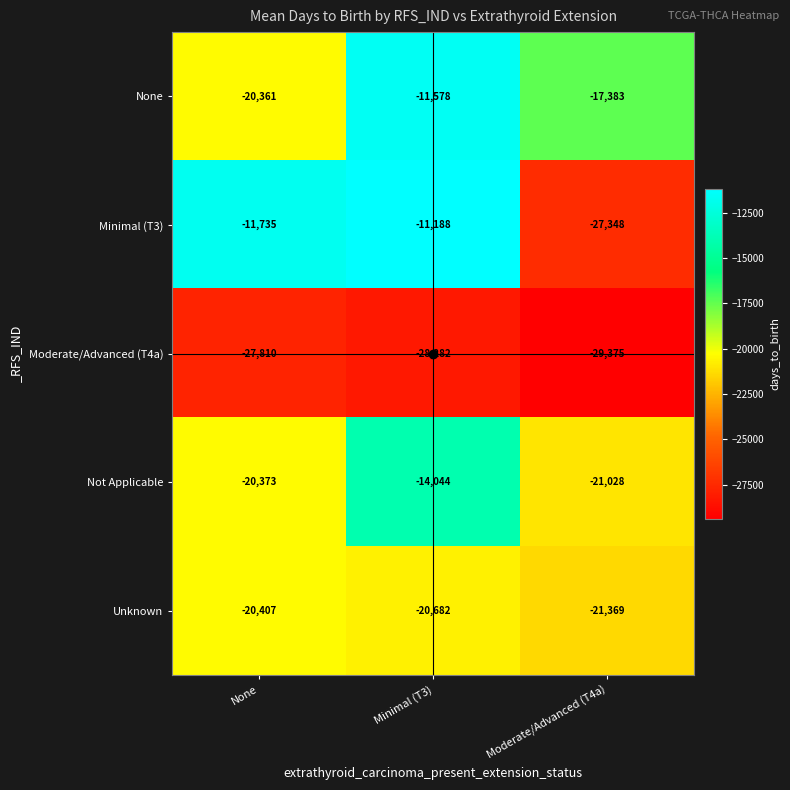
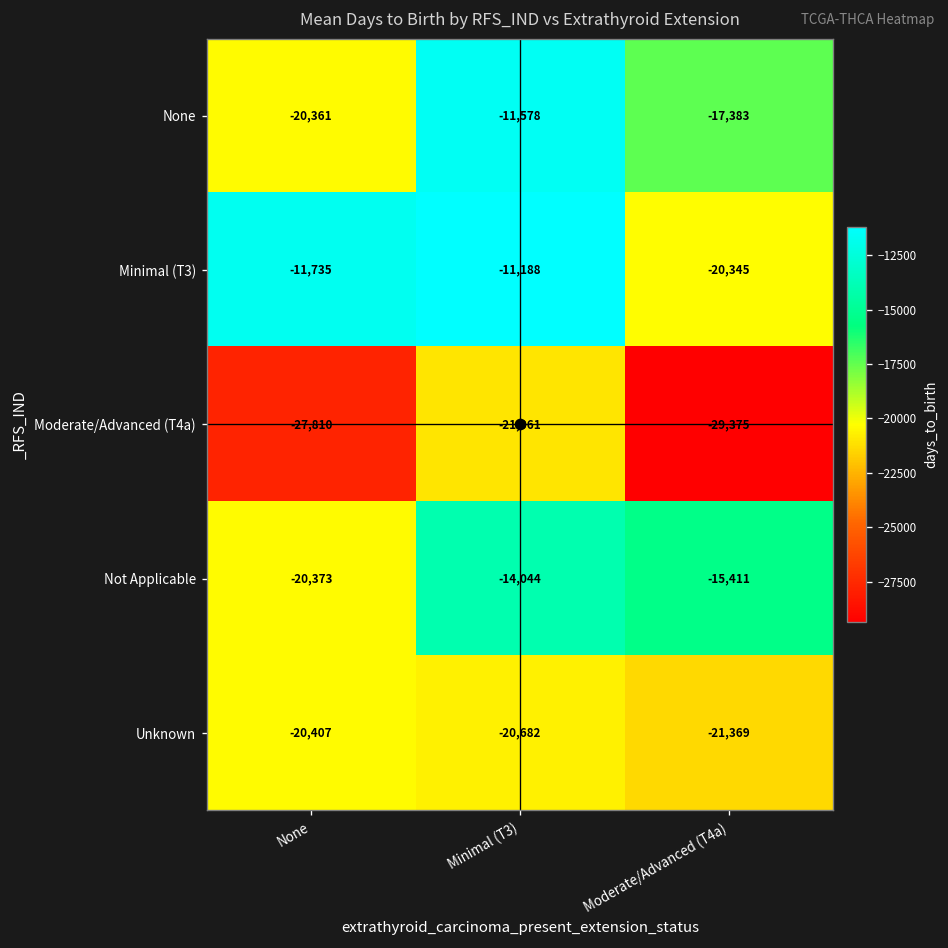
  {
    "None": {
      "None": "-20,361",
      "Minimal (T3)": "-11,578",
      "Moderate/Advanced (T4a)": "-17,383"
    },
    "Minimal (T3)": {
      "None": "-11,735",
      "Minimal (T3)": "-11,188",
-     "Moderate/Advanced (T4a)": "-27,348"
+     "Moderate/Advanced (T4a)": "-20,345"
    },
    "Moderate/Advanced (T4a)": {
      "None": "-27,810",
-     "Minimal (T3)": "-28,282",
+     "Minimal (T3)": "-21,061",
      "Moderate/Advanced (T4a)": "-29,375"
    },
    "Not Applicable": {
      "None": "-20,373",
      "Minimal (T3)": "-14,044",
-     "Moderate/Advanced (T4a)": "-21,028"
+     "Moderate/Advanced (T4a)": "-15,411"
    },
    "Unknown": {
      "None": "-20,407",
      "Minimal (T3)": "-20,682",
      "Moderate/Advanced (T4a)": "-21,369"
    }
  }
